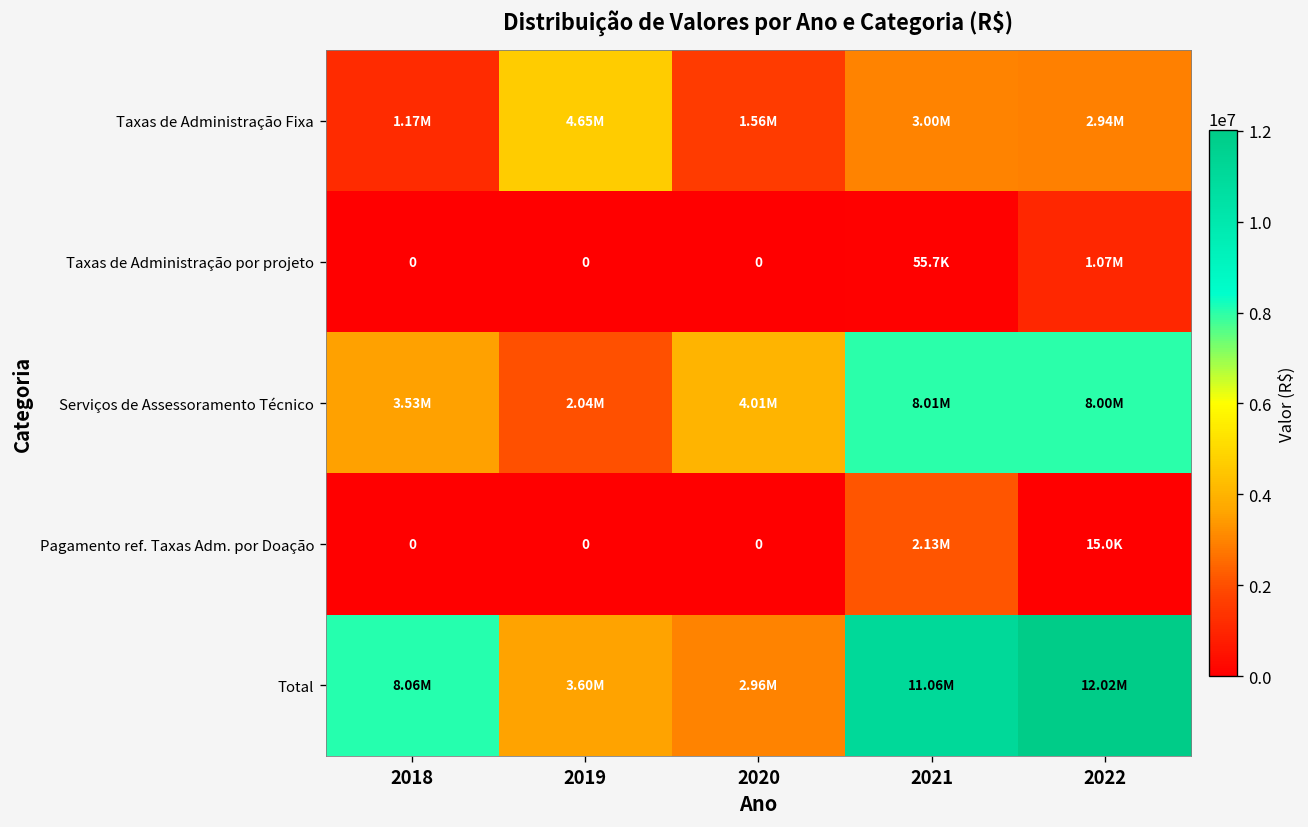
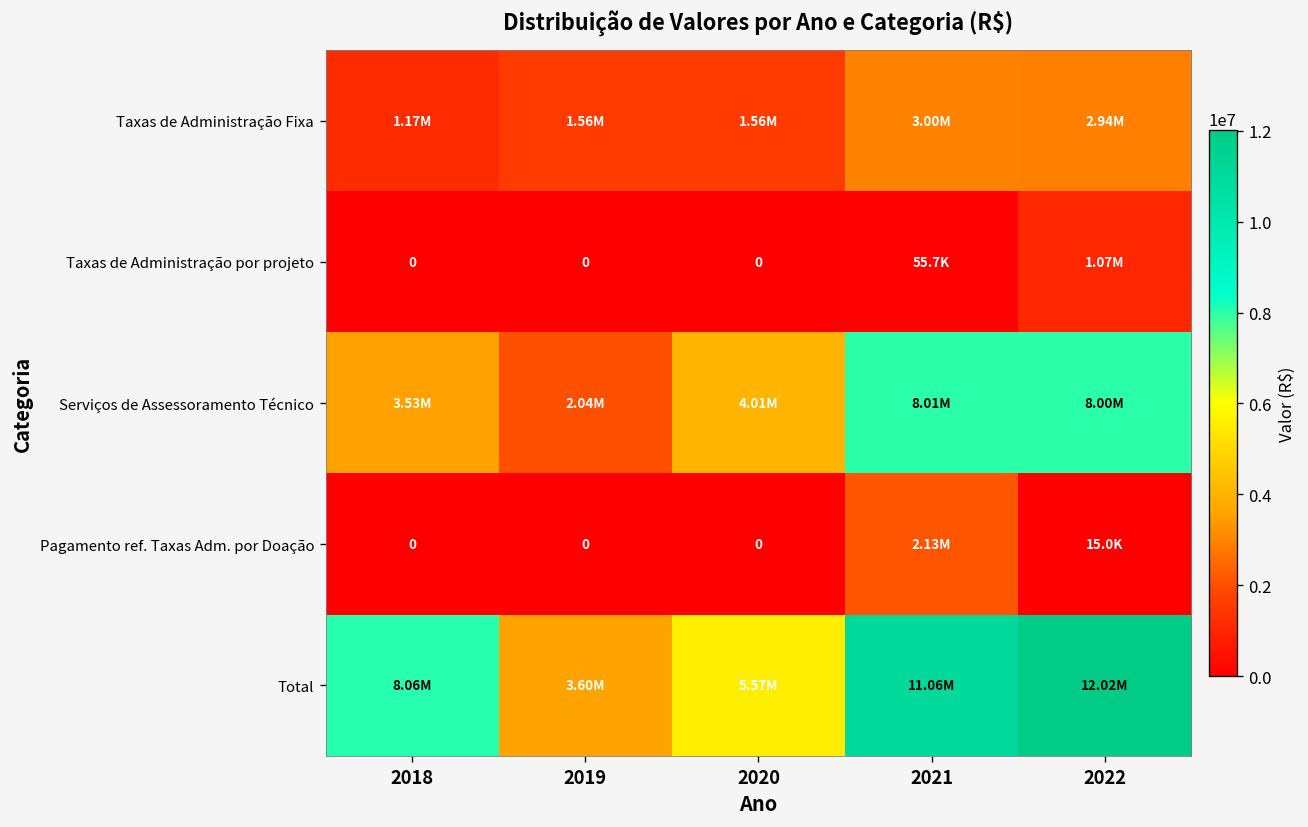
  {
    "Taxas de Administração Fixa": {
      "2018": "1.17M",
-     "2019": "4.65M",
+     "2019": "1.56M",
      "2020": "1.56M",
      "2021": "3.00M",
      "2022": "2.94M"
    },
    "Taxas de Administração por projeto": {
      "2018": "0",
      "2019": "0",
      "2020": "0",
      "2021": "55.7K",
      "2022": "1.07M"
    },
    "Serviços de Assessoramento Técnico": {
      "2018": "3.53M",
      "2019": "2.04M",
      "2020": "4.01M",
      "2021": "8.01M",
      "2022": "8.00M"
    },
    "Pagamento ref. Taxas Adm. por Doação": {
      "2018": "0",
      "2019": "0",
      "2020": "0",
      "2021": "2.13M",
      "2022": "15.0K"
    },
    "Total": {
      "2018": "8.06M",
      "2019": "3.60M",
-     "2020": "2.96M",
+     "2020": "5.57M",
      "2021": "11.06M",
      "2022": "12.02M"
    }
  }
